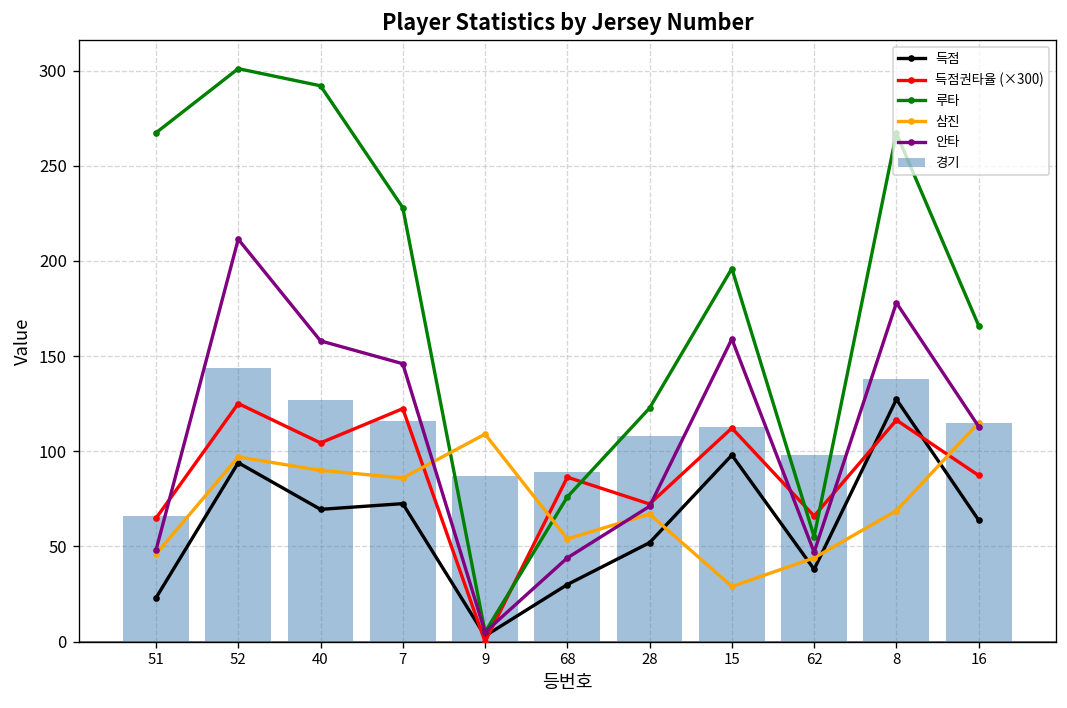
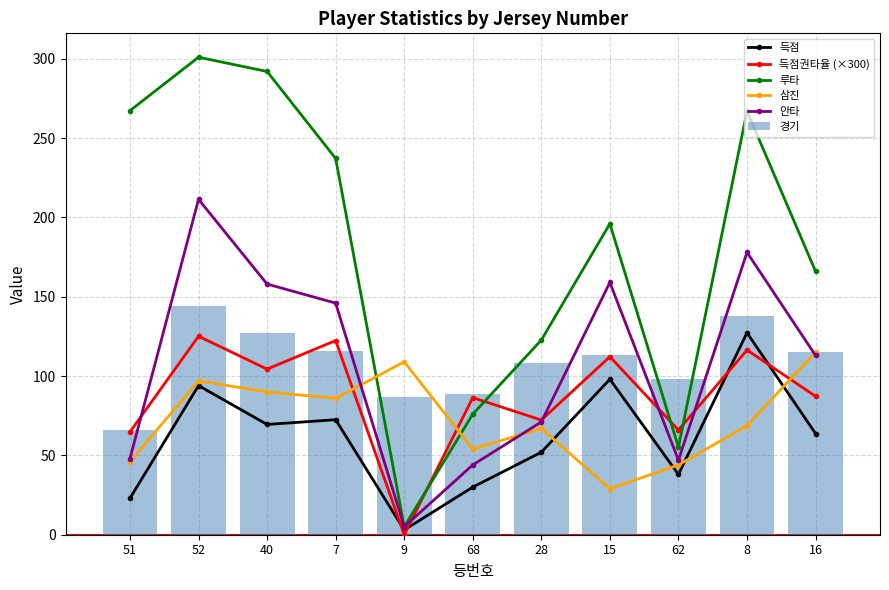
  {
    "경기": {
      "51": 66,
      "52": 144,
      "40": 127,
      "7": 116,
      "9": 87,
      "68": 89,
      "28": 108,
      "15": 113,
      "62": 98,
      "8": 138,
      "16": 115
    },
    "득점": {
      "51": 23,
      "52": 94,
      "40": 70,
      "7": 73,
      "9": 3,
      "68": 30,
      "28": 52,
      "15": 98,
      "62": 38,
      "8": 127,
      "16": 64
    },
    "득점권타율 (×300)": {
      "51": 65,
      "52": 125,
      "40": 104,
      "7": 122,
      "9": 0,
      "68": 86,
      "15": 112,
      "62": 66,
      "8": 116,
      "16": 87
    },
    "루타": {
      "51": 267,
      "52": 301,
      "40": 292,
-     "7": 228,
+     "7": 237,
      "68": 76,
      "28": 123,
      "15": 196,
      "62": 55,
      "16": 166
    },
    "삼진": {
      "51": 46,
      "52": 97,
      "40": 90,
      "7": 86,
      "9": 109,
      "68": 54,
      "28": 67,
      "15": 29,
      "62": 44,
      "8": 69,
      "16": 115
    },
    "안타": {
      "51": 48,
      "52": 211,
      "40": 158,
      "7": 146,
      "68": 44,
      "15": 159,
      "62": 47,
      "8": 178,
      "16": 113
    }
  }
